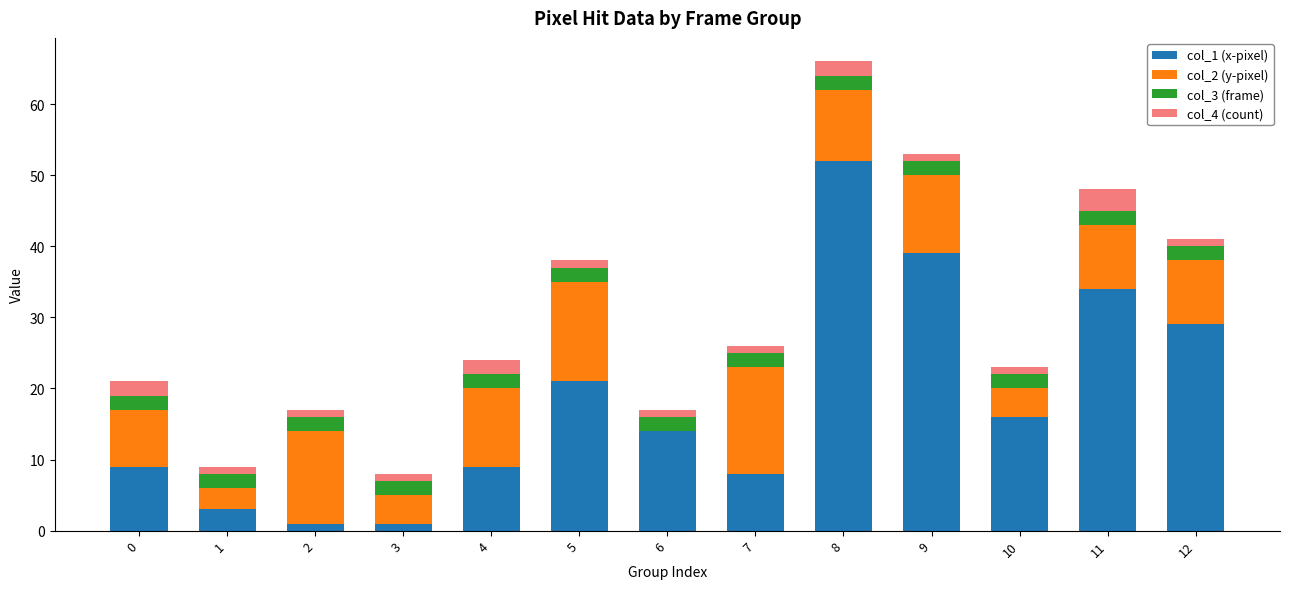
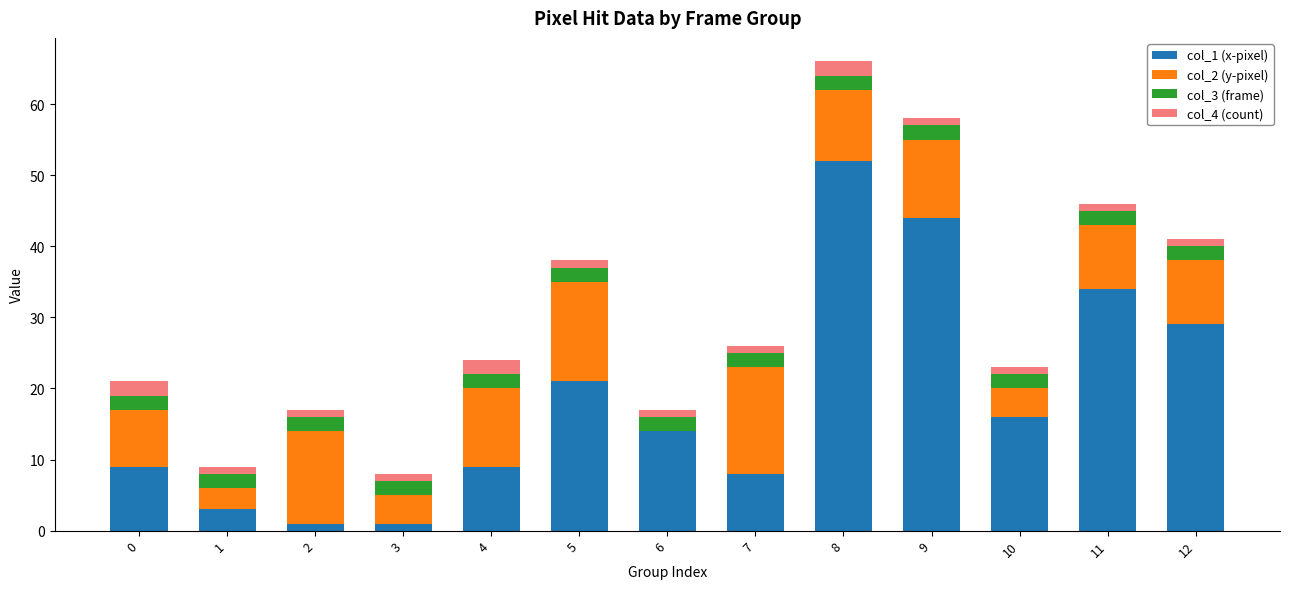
  {
    "col_1 (x-pixel)": {
      "0": 9,
      "1": 3,
      "2": 1,
      "3": 1,
      "4": 9,
      "5": 21,
      "6": 14,
      "7": 8,
      "8": 52,
-     "9": 39,
+     "9": 44,
      "10": 16,
      "11": 34,
      "12": 29
    },
    "col_2 (y-pixel)": {
      "0": 8,
      "1": 3,
      "2": 13,
      "3": 4,
      "4": 11,
      "5": 14,
      "6": 0,
      "7": 15,
      "8": 10,
      "9": 11,
      "10": 4,
      "11": 9,
      "12": 9
    },
    "col_3 (frame)": {
      "0": 2,
      "1": 2,
      "2": 2,
      "3": 2,
      "4": 2,
      "5": 2,
      "6": 2,
      "7": 2,
      "8": 2,
      "9": 2,
      "10": 2,
      "11": 2,
      "12": 2
    },
    "col_4 (count)": {
      "0": 2,
      "1": 1,
      "2": 1,
      "3": 1,
      "4": 2,
      "5": 1,
      "6": 1,
      "7": 1,
      "8": 2,
      "9": 1,
      "10": 1,
-     "11": 3,
+     "11": 1,
      "12": 1
    }
  }
